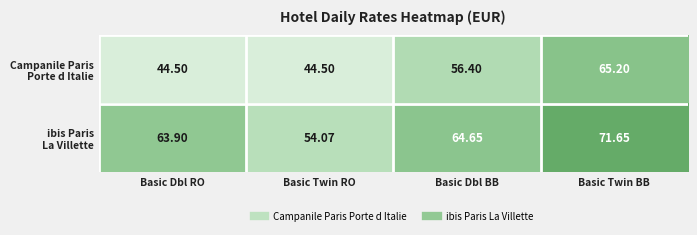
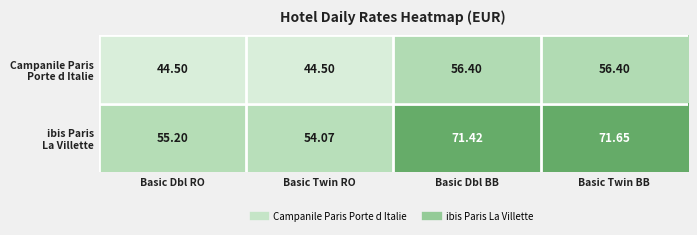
  {
    "Campanile Paris Porte d Italie": {
      "Basic Dbl RO": 44.50,
      "Basic Twin RO": 44.50,
      "Basic Dbl BB": 56.40,
-     "Basic Twin BB": 65.20
+     "Basic Twin BB": 56.40
    },
    "ibis Paris La Villette": {
-     "Basic Dbl RO": 63.90,
+     "Basic Dbl RO": 55.20,
      "Basic Twin RO": 54.07,
-     "Basic Dbl BB": 64.65,
+     "Basic Dbl BB": 71.42,
      "Basic Twin BB": 71.65
    }
  }
